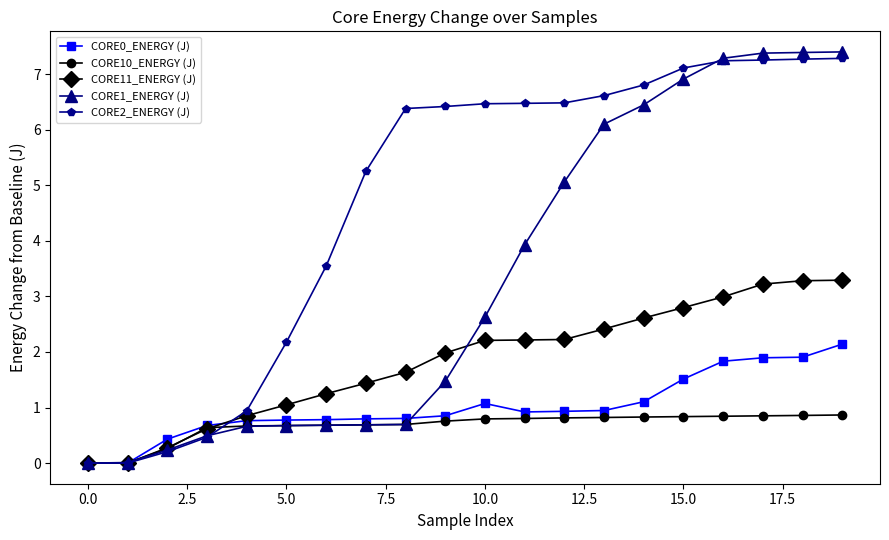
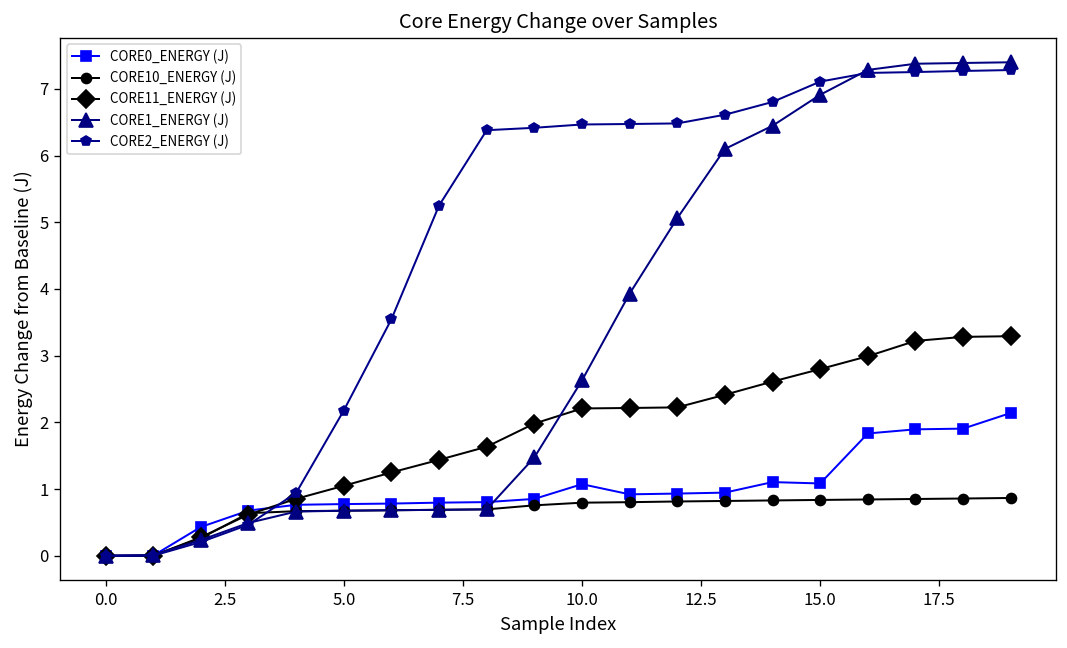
  {
    "CORE0_ENERGY (J)": {
      "5.0": 0.8,
      "10.0": 1.1,
-     "15.0": 1.5
+     "15.0": 1.1
    }
  }
